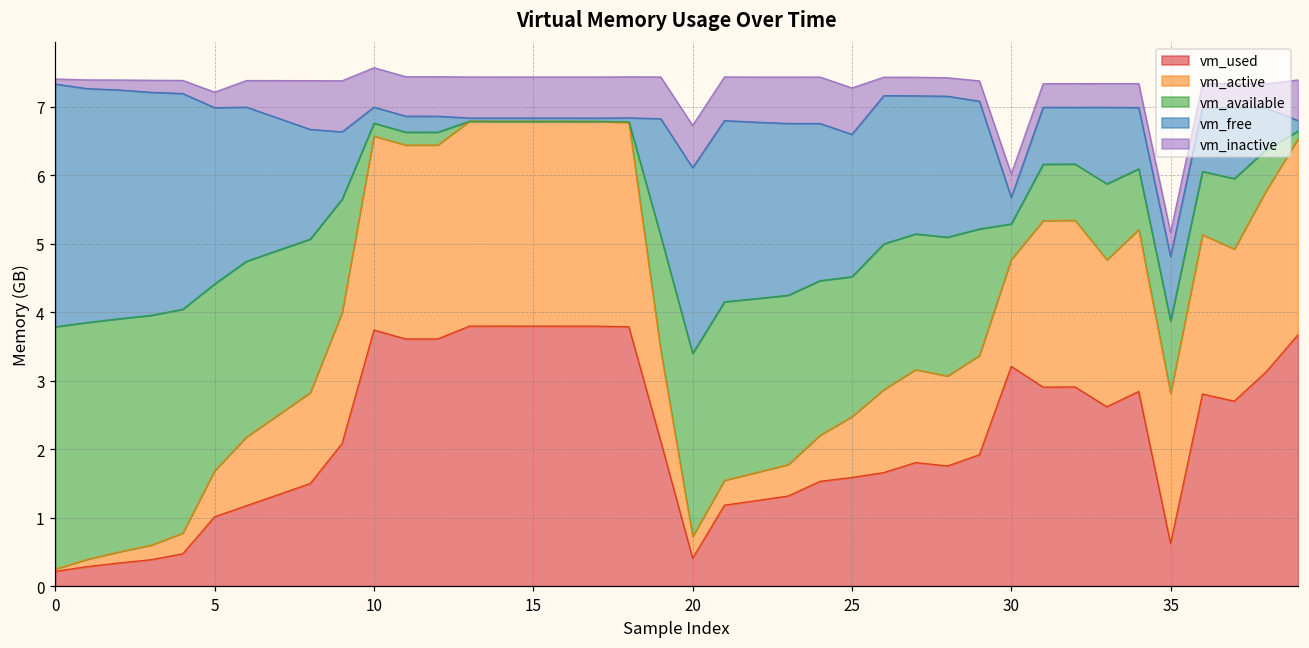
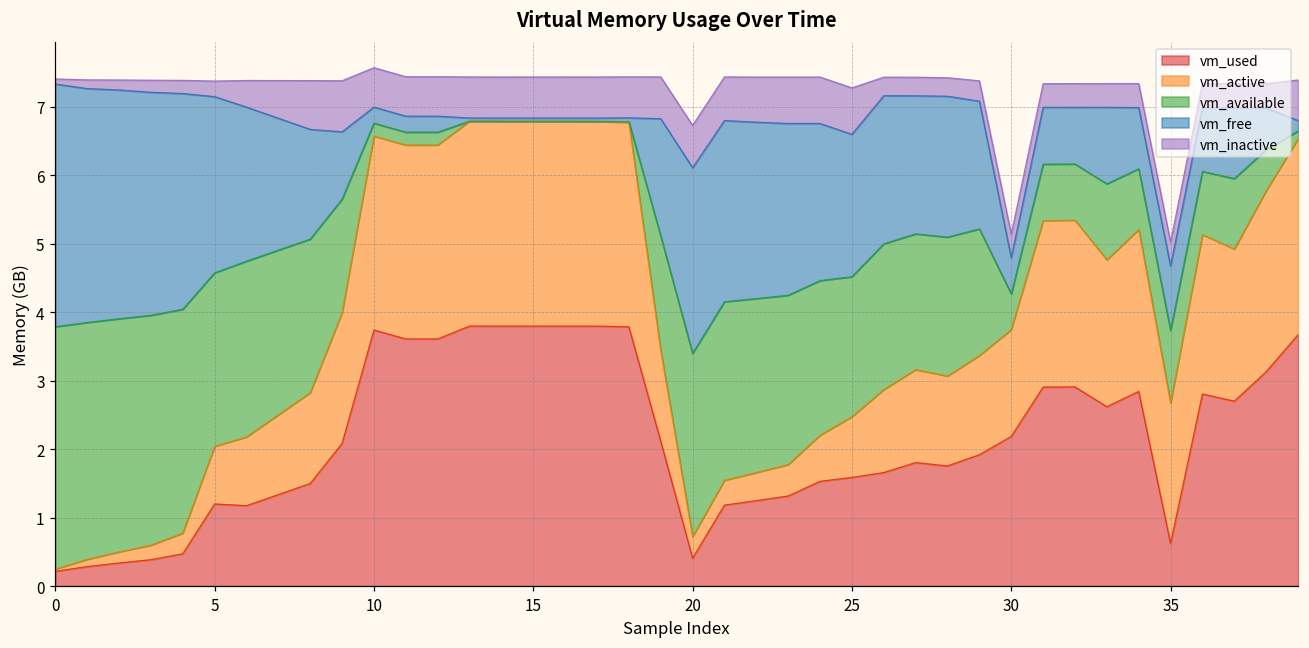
  {
    "vm_used": {
-     "5": 1.0,
+     "5": 1.2,
      "10": 3.7,
      "15": 3.8,
      "20": 0.4,
      "25": 1.6,
-     "30": 3.2,
+     "30": 2.2,
      "35": 0.6
    },
    "vm_active": {
-     "5": 0.7,
+     "5": 0.8,
      "10": 2.8,
      "20": 0.3,
      "25": 0.9,
      "30": 1.6,
-     "35": 2.2
+     "35": 2.1
    },
    "vm_available": {
      "0": 3.5,
-     "5": 2.7,
+     "5": 2.5,
      "10": 0.2,
      "20": 2.7,
      "25": 2.0,
      "30": 0.5,
      "35": 1.1
    },
    "vm_free": {
      "0": 3.5,
      "5": 2.6,
      "10": 0.2,
      "15": 0.0,
      "20": 2.7,
      "25": 2.1,
-     "30": 0.4,
+     "30": 0.5,
      "35": 0.9
    },
    "vm_inactive": {
      "0": 0.1,
      "5": 0.2,
      "10": 0.6,
      "15": 0.6,
      "20": 0.6,
      "25": 0.7,
      "30": 0.3,
      "35": 0.4
    }
  }
